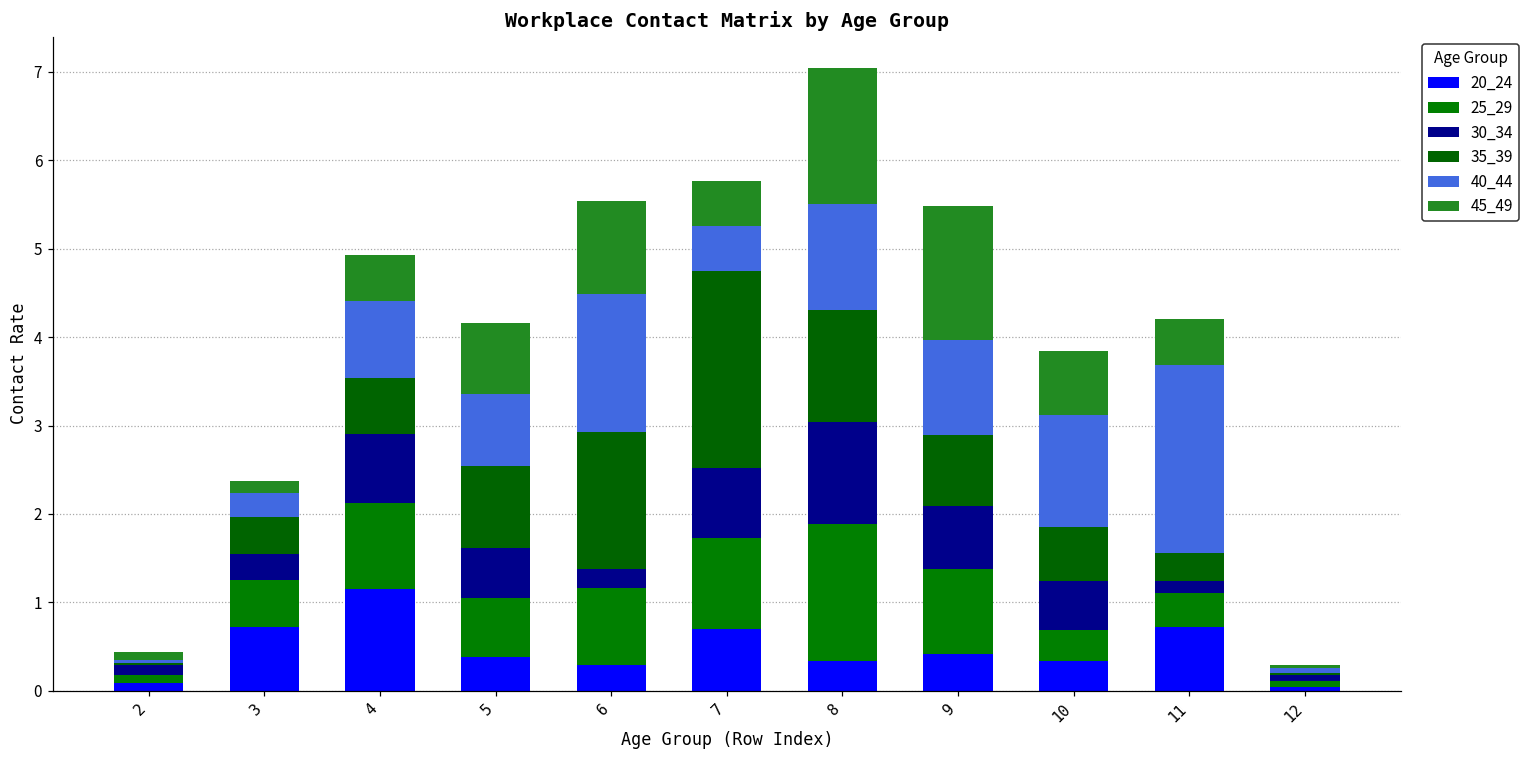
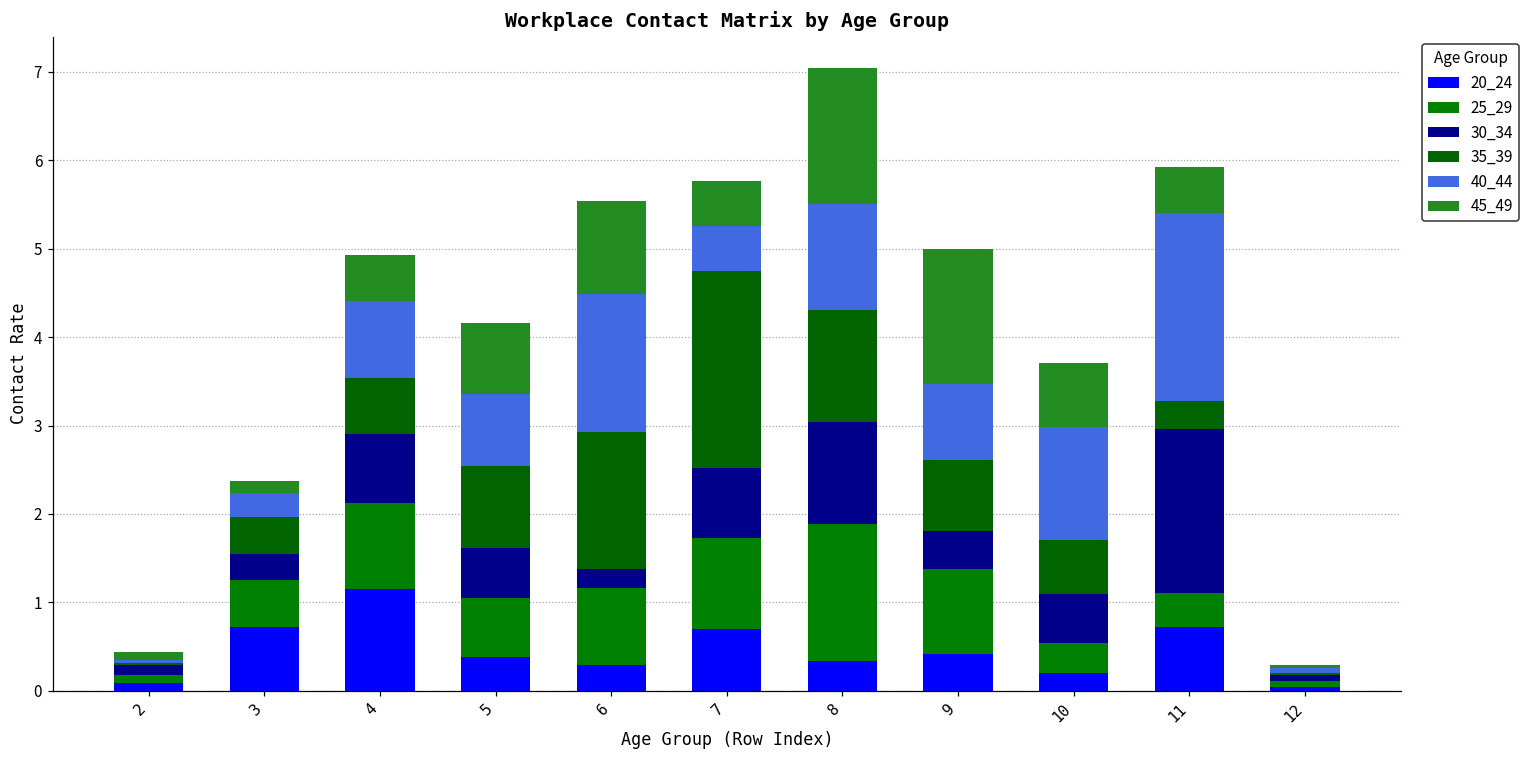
  {
    "20_24": {
      "2": 0.1,
      "3": 0.7,
      "4": 1.2,
      "5": 0.4,
      "6": 0.3,
      "7": 0.7,
      "8": 0.3,
      "9": 0.4,
-     "10": 0.3,
+     "10": 0.2,
      "11": 0.7,
      "12": 0.0
    },
    "30_34": {
      "2": 0.1,
      "3": 0.3,
      "4": 0.8,
      "5": 0.6,
      "6": 0.2,
      "7": 0.8,
      "8": 1.1,
-     "9": 0.7,
+     "9": 0.4,
      "10": 0.6,
-     "11": 0.1,
+     "11": 1.9,
      "12": 0.1
    },
    "40_44": {
      "2": 0.0,
      "3": 0.3,
      "4": 0.9,
      "5": 0.8,
      "6": 1.6,
      "7": 0.5,
      "8": 1.2,
-     "9": 1.1,
+     "9": 0.9,
      "10": 1.3,
      "11": 2.1,
      "12": 0.1
    }
  }
